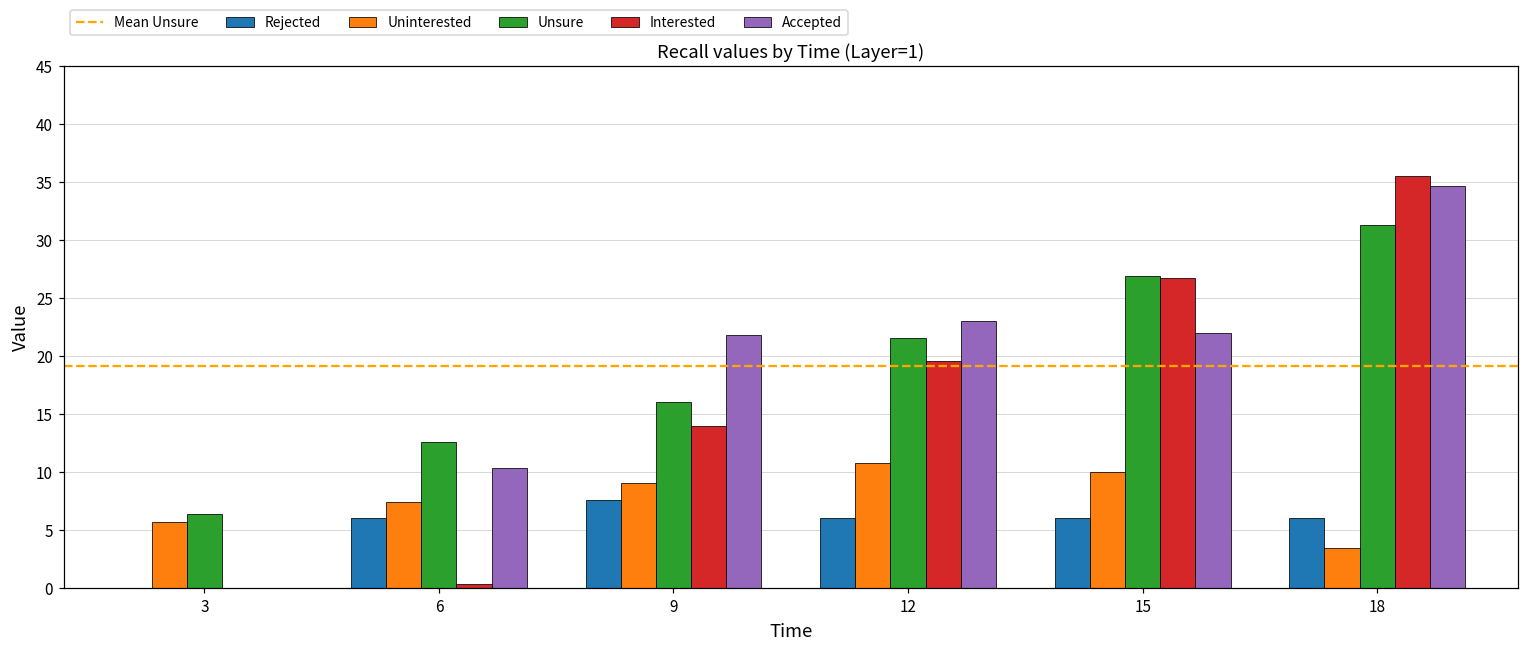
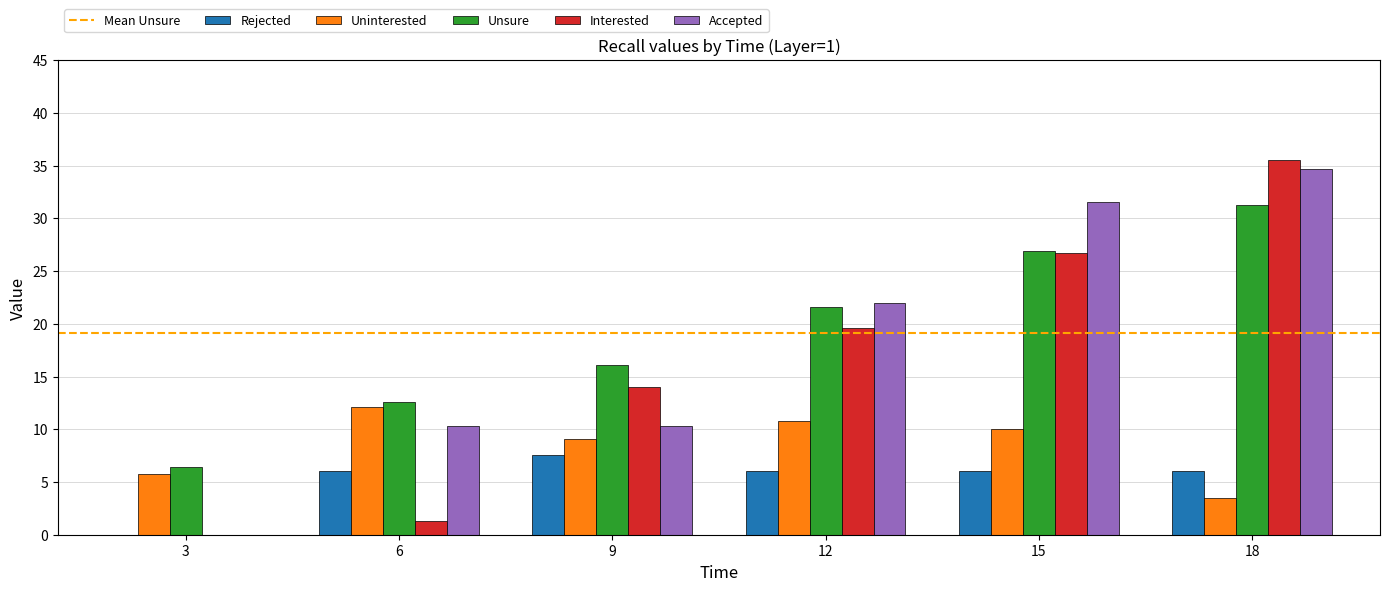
  {
    "Rejected": {
      "3": 0.0,
      "6": 6.0,
      "9": 7.6,
      "12": 6.0,
      "15": 6.0,
      "18": 6.0
    },
    "Uninterested": {
      "3": 5.7,
-     "6": 7.5,
+     "6": 12.1,
      "9": 9.1,
      "12": 10.8,
      "15": 10.0,
      "18": 3.5
    },
    "Unsure": {
      "3": 6.4,
      "6": 12.6,
      "9": 16.1,
      "12": 21.6,
      "15": 26.9,
      "18": 31.3
    },
    "Interested": {
      "3": 0.0,
-     "6": 0.4,
+     "6": 1.3,
      "9": 14.0,
      "12": 19.6,
      "15": 26.8,
      "18": 35.5
    },
    "Accepted": {
      "3": 0.0,
      "6": 10.3,
-     "9": 21.9,
-     "12": 23.0,
-     "15": 22.0,
+     "9": 10.3,
+     "12": 22.0,
+     "15": 31.6,
      "18": 34.7
    }
  }
